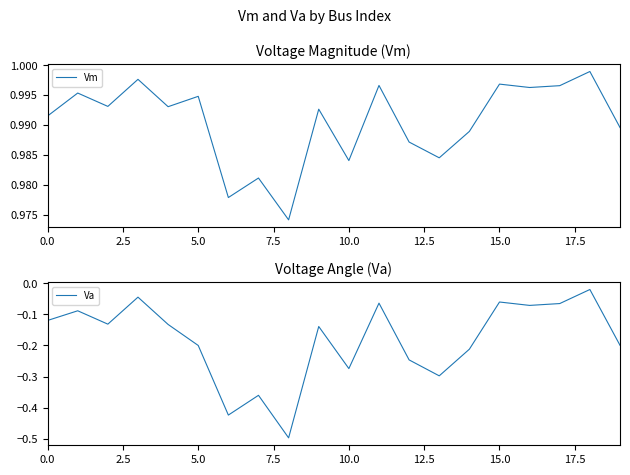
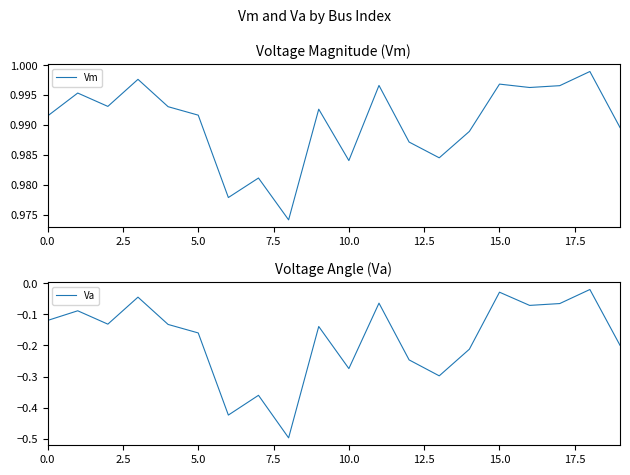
  {
    "Voltage Magnitude (Vm)": {
      "0.0": 0.992,
-     "5.0": 0.995,
+     "5.0": 0.992,
      "10.0": 0.984,
      "15.0": 0.997
    },
    "Voltage Angle (Va)": {
      "0.0": -0.12,
-     "5.0": -0.20,
+     "5.0": -0.16,
      "10.0": -0.27,
-     "15.0": -0.06
+     "15.0": -0.03
    }
  }
